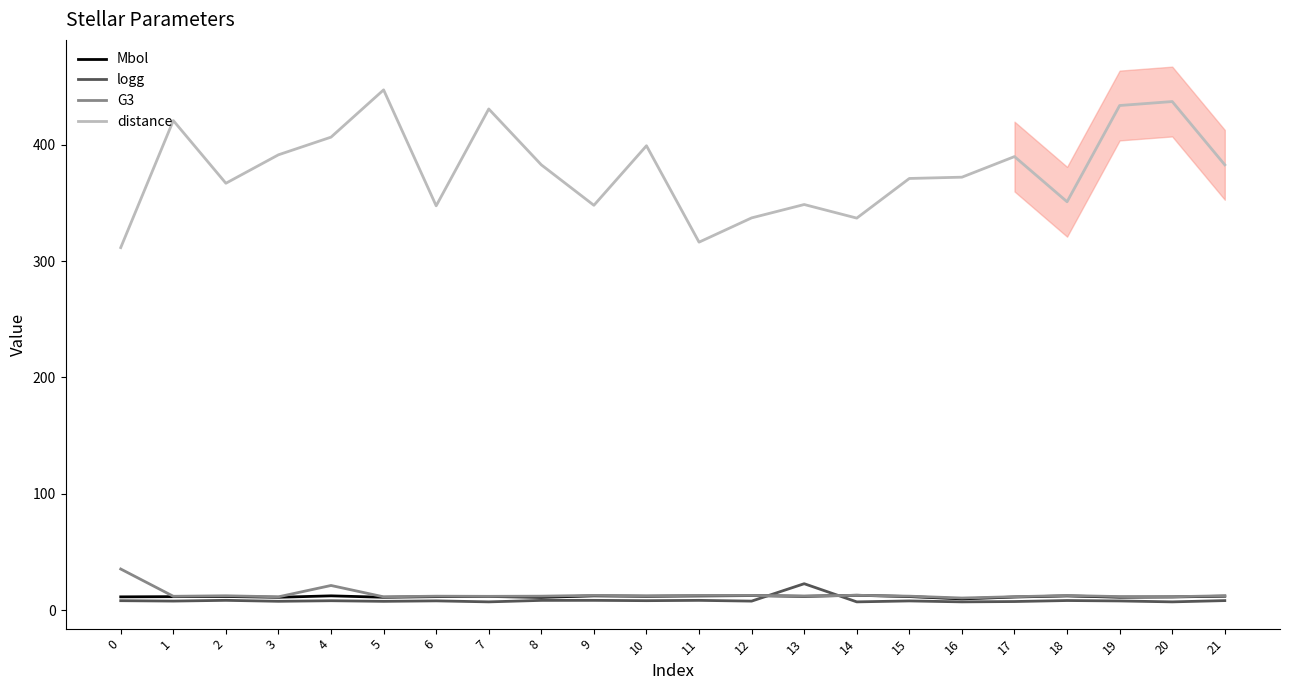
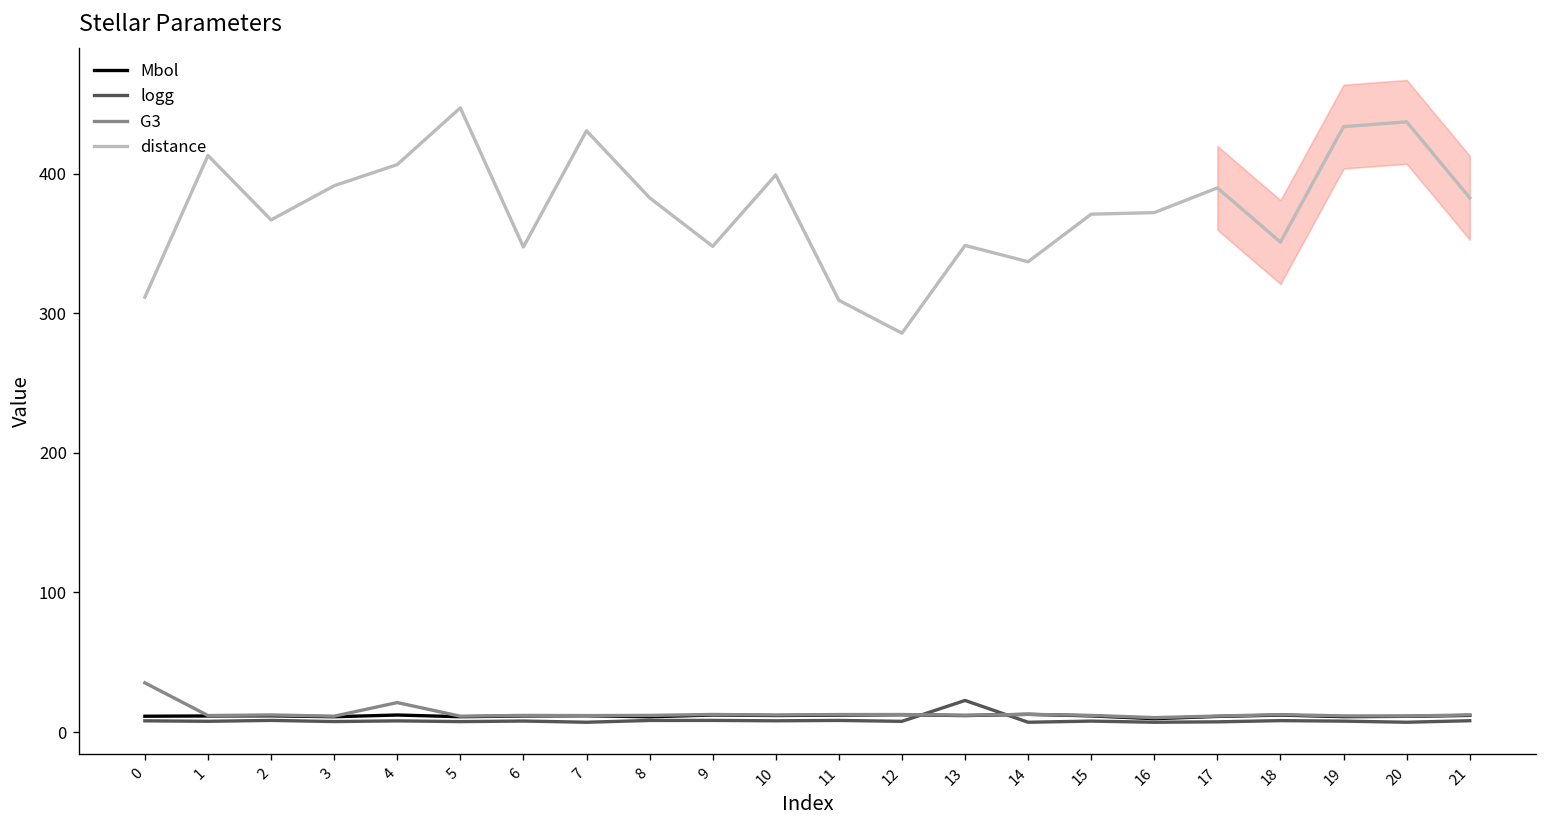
  {
    "Mbol": {
      "0": 11,
      "4": 12
    },
    "logg": {
      "0": 8,
      "1": 8,
      "2": 8,
      "3": 7,
      "4": 8,
      "5": 7,
      "6": 8,
      "7": 7,
      "8": 8,
      "9": 8,
      "10": 8,
      "11": 8,
      "12": 8,
      "13": 23,
      "14": 7,
      "15": 8,
      "16": 7,
      "17": 7,
      "18": 8,
      "19": 8,
      "20": 7,
      "21": 8
    },
    "G3": {
      "0": 35,
      "4": 21
    },
    "distance": {
      "0": 312,
-     "1": 421,
+     "1": 413,
      "2": 367,
      "3": 391,
      "4": 407,
      "5": 447,
      "6": 347,
      "7": 431,
      "8": 383,
      "9": 348,
      "10": 399,
-     "11": 316,
-     "12": 337,
+     "11": 309,
+     "12": 286,
      "13": 349,
      "14": 337,
      "15": 371,
      "16": 372,
      "17": 390,
      "18": 351,
      "19": 434,
      "20": 437,
      "21": 383
    }
  }
